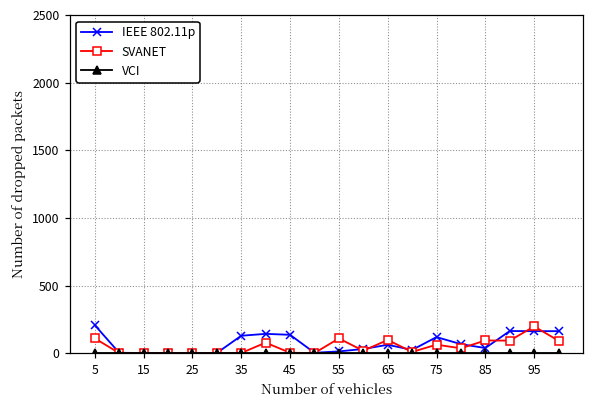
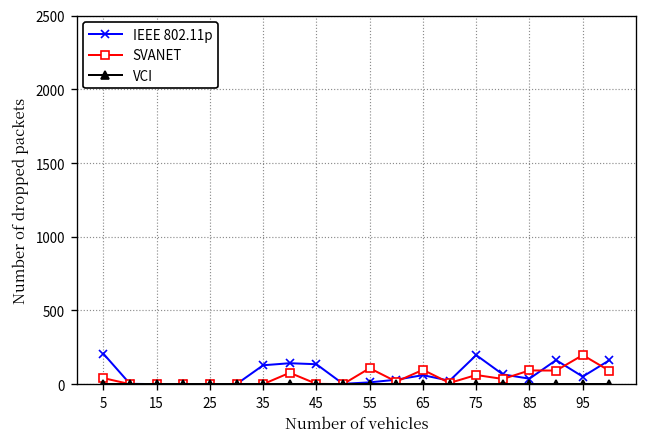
  {
    "IEEE 802.11p": {
      "5": 210,
      "35": 130,
      "45": 140,
      "65": 60,
-     "75": 120,
+     "75": 200,
      "85": 40,
-     "95": 160
+     "95": 50
    },
    "SVANET": {
-     "5": 110,
+     "5": 40,
      "55": 110,
      "65": 100,
      "75": 60,
      "85": 90,
      "95": 200
    },
    "VCI": {
      "5": 0,
      "65": 0,
      "75": 0,
      "85": 0,
      "95": 0
    }
  }
